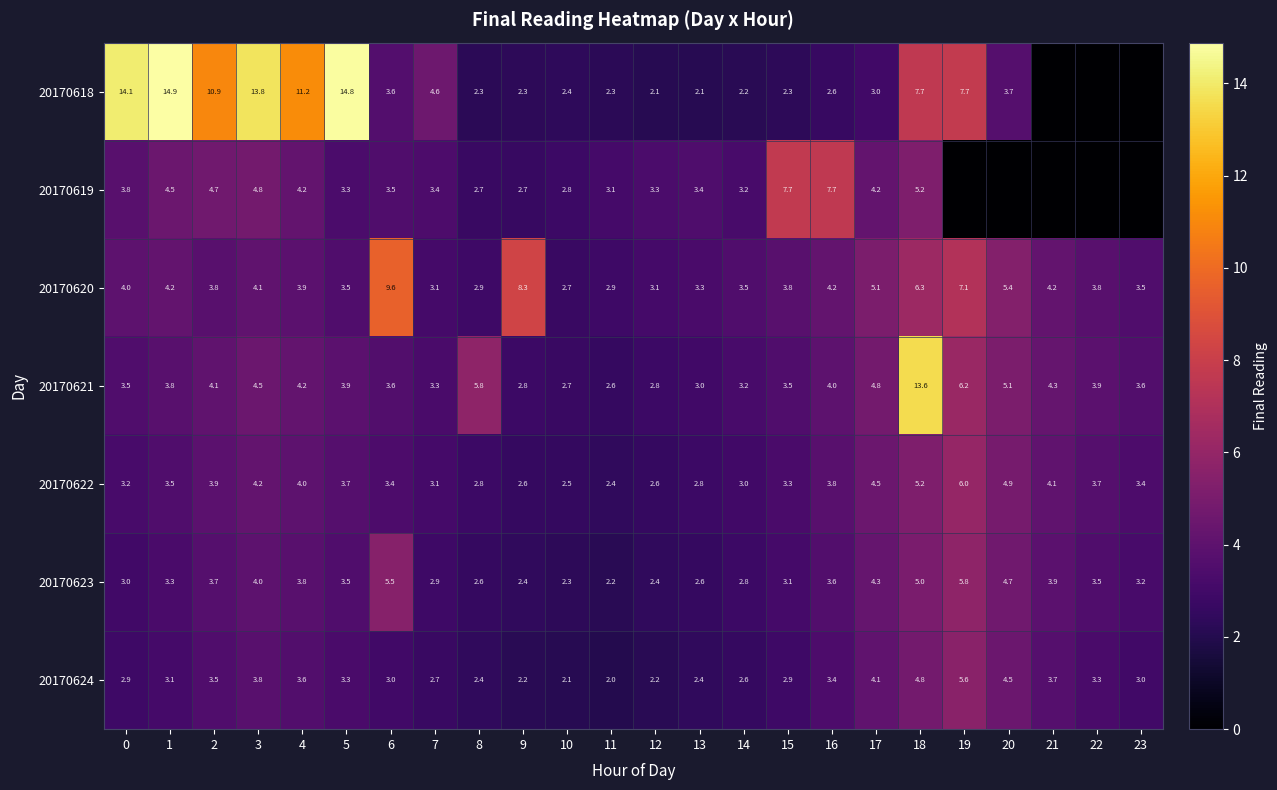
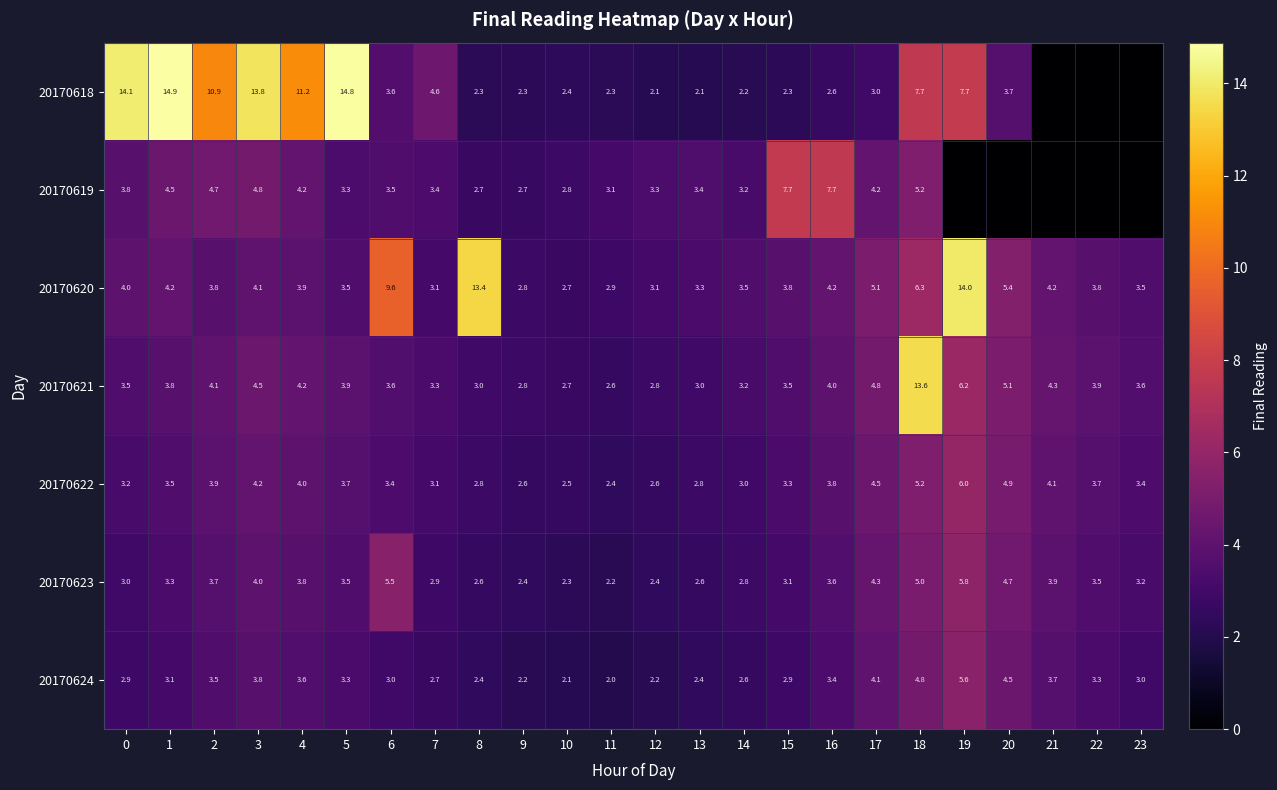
  {
    "20170618": {
      "0": 14.1,
      "1": 14.9,
      "2": 10.9,
      "3": 13.8,
      "4": 11.2,
      "5": 14.8,
      "6": 3.6,
      "7": 4.6,
      "8": 2.3,
      "9": 2.3,
      "10": 2.4,
      "11": 2.3,
      "12": 2.1,
      "13": 2.1,
      "14": 2.2,
      "15": 2.3,
      "16": 2.6,
      "17": 3.0,
      "18": 7.7,
      "19": 7.7,
      "20": 3.7
    },
    "20170619": {
      "0": 3.8,
      "1": 4.5,
      "2": 4.7,
      "3": 4.8,
      "4": 4.2,
      "5": 3.3,
      "6": 3.5,
      "7": 3.4,
      "8": 2.7,
      "9": 2.7,
      "10": 2.8,
      "11": 3.1,
      "12": 3.3,
      "13": 3.4,
      "14": 3.2,
      "15": 7.7,
      "16": 7.7,
      "17": 4.2,
      "18": 5.2
    },
    "20170620": {
      "0": 4.0,
      "1": 4.2,
      "2": 3.8,
      "3": 4.1,
      "4": 3.9,
      "5": 3.5,
      "6": 9.6,
      "7": 3.1,
-     "8": 2.9,
-     "9": 8.3,
+     "8": 13.4,
+     "9": 2.8,
      "10": 2.7,
      "11": 2.9,
      "12": 3.1,
      "13": 3.3,
      "14": 3.5,
      "15": 3.8,
      "16": 4.2,
      "17": 5.1,
      "18": 6.3,
-     "19": 7.1,
+     "19": 14.0,
      "20": 5.4,
      "21": 4.2,
      "22": 3.8,
      "23": 3.5
    },
    "20170621": {
      "0": 3.5,
      "1": 3.8,
      "2": 4.1,
      "3": 4.5,
      "4": 4.2,
      "5": 3.9,
      "6": 3.6,
      "7": 3.3,
-     "8": 5.8,
+     "8": 3.0,
      "9": 2.8,
      "10": 2.7,
      "11": 2.6,
      "12": 2.8,
      "13": 3.0,
      "14": 3.2,
      "15": 3.5,
      "16": 4.0,
      "17": 4.8,
      "18": 13.6,
      "19": 6.2,
      "20": 5.1,
      "21": 4.3,
      "22": 3.9,
      "23": 3.6
    },
    "20170622": {
      "0": 3.2,
      "1": 3.5,
      "2": 3.9,
      "3": 4.2,
      "4": 4.0,
      "5": 3.7,
      "6": 3.4,
      "7": 3.1,
      "8": 2.8,
      "9": 2.6,
      "10": 2.5,
      "11": 2.4,
      "12": 2.6,
      "13": 2.8,
      "14": 3.0,
      "15": 3.3,
      "16": 3.8,
      "17": 4.5,
      "18": 5.2,
      "19": 6.0,
      "20": 4.9,
      "21": 4.1,
      "22": 3.7,
      "23": 3.4
    },
    "20170623": {
      "0": 3.0,
      "1": 3.3,
      "2": 3.7,
      "3": 4.0,
      "4": 3.8,
      "5": 3.5,
      "6": 5.5,
      "7": 2.9,
      "8": 2.6,
      "9": 2.4,
      "10": 2.3,
      "11": 2.2,
      "12": 2.4,
      "13": 2.6,
      "14": 2.8,
      "15": 3.1,
      "16": 3.6,
      "17": 4.3,
      "18": 5.0,
      "19": 5.8,
      "20": 4.7,
      "21": 3.9,
      "22": 3.5,
      "23": 3.2
    },
    "20170624": {
      "0": 2.9,
      "1": 3.1,
      "2": 3.5,
      "3": 3.8,
      "4": 3.6,
      "5": 3.3,
      "6": 3.0,
      "7": 2.7,
      "8": 2.4,
      "9": 2.2,
      "10": 2.1,
      "11": 2.0,
      "12": 2.2,
      "13": 2.4,
      "14": 2.6,
      "15": 2.9,
      "16": 3.4,
      "17": 4.1,
      "18": 4.8,
      "19": 5.6,
      "20": 4.5,
      "21": 3.7,
      "22": 3.3,
      "23": 3.0
    }
  }
